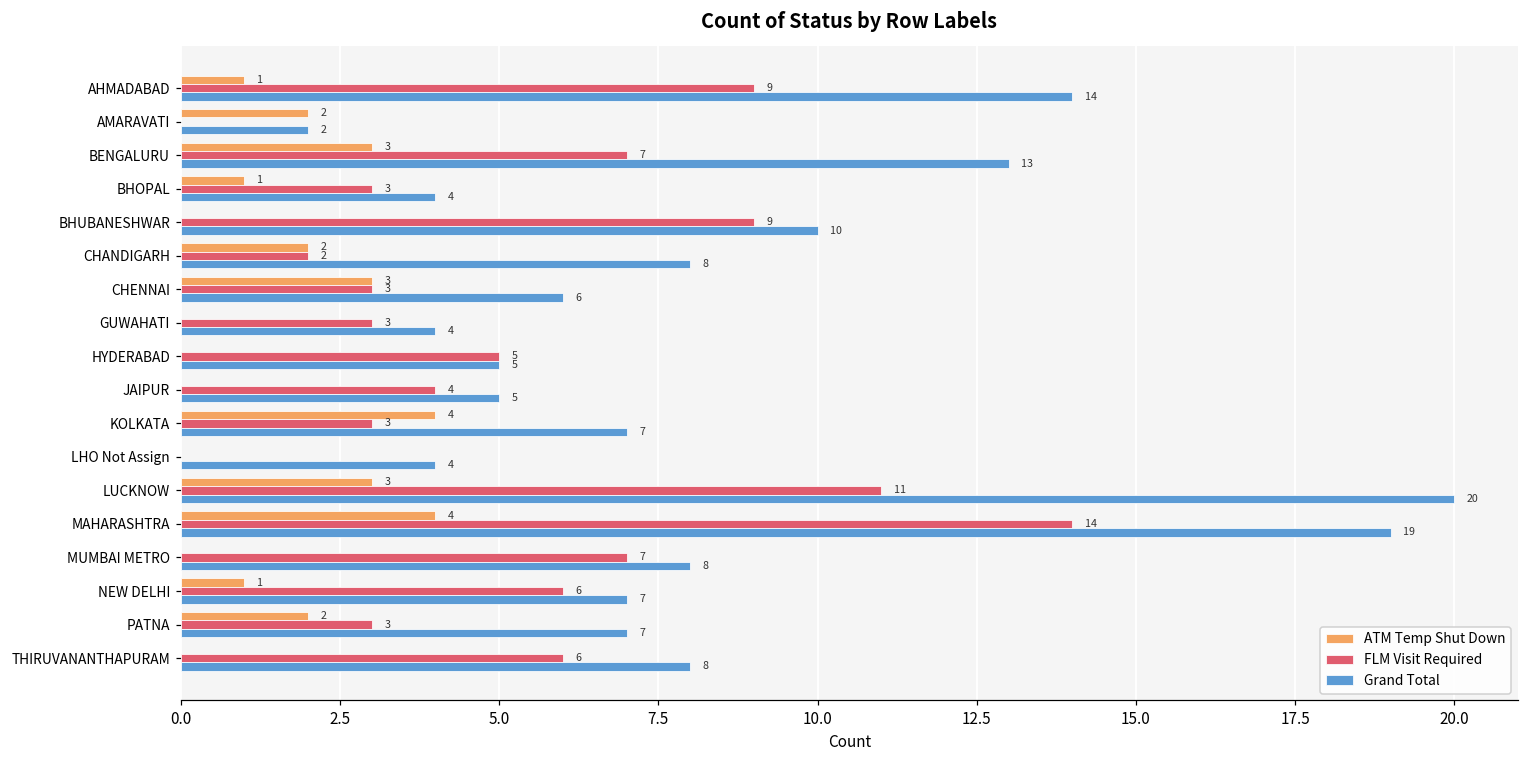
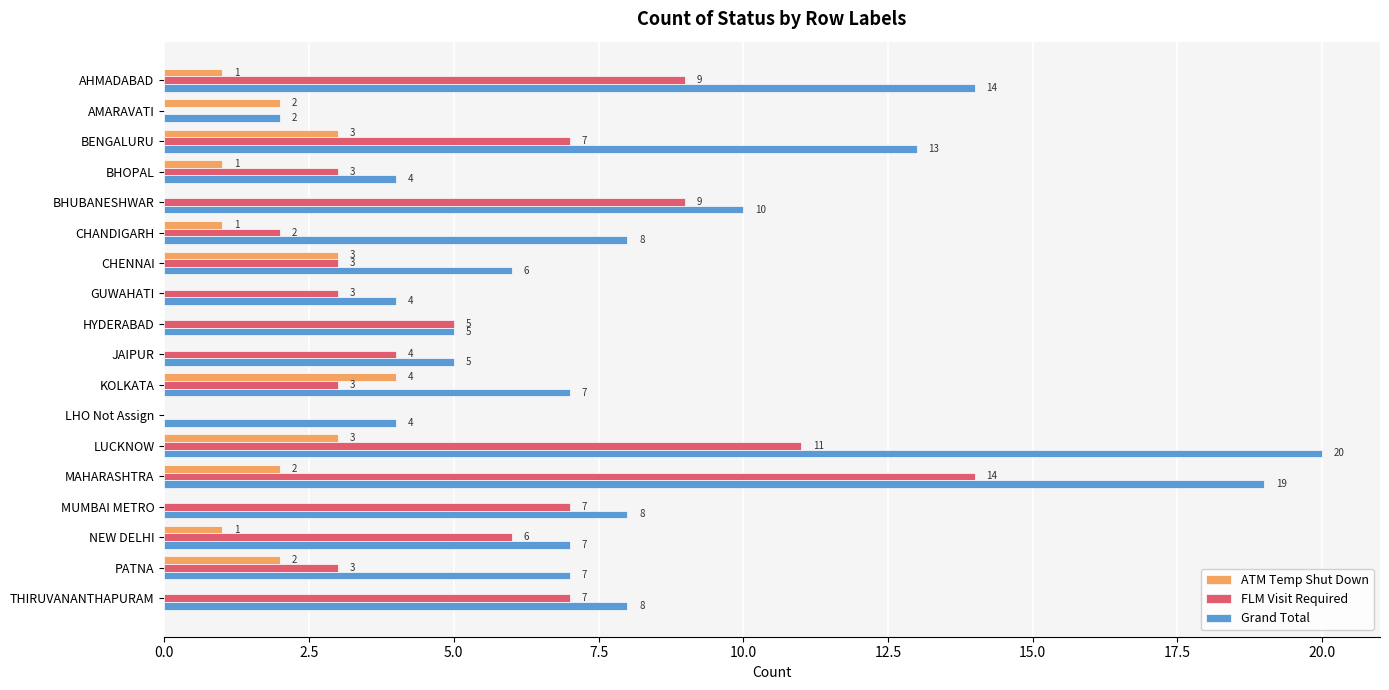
  {
    "ATM Temp Shut Down": {
      "AHMADABAD": 1,
      "AMARAVATI": 2,
      "BENGALURU": 3,
      "BHOPAL": 1,
-     "CHANDIGARH": 2,
+     "CHANDIGARH": 1,
      "KOLKATA": 4,
      "LUCKNOW": 3,
-     "MAHARASHTRA": 4,
+     "MAHARASHTRA": 2,
      "NEW DELHI": 1,
      "PATNA": 2
    },
    "FLM Visit Required": {
      "AHMADABAD": 9,
      "BENGALURU": 7,
      "BHOPAL": 3,
      "BHUBANESHWAR": 9,
      "CHANDIGARH": 2,
      "GUWAHATI": 3,
      "JAIPUR": 4,
      "KOLKATA": 3,
      "LUCKNOW": 11,
      "MAHARASHTRA": 14,
      "MUMBAI METRO": 7,
      "NEW DELHI": 6,
      "PATNA": 3,
-     "THIRUVANANTHAPURAM": 6
+     "THIRUVANANTHAPURAM": 7
    },
    "Grand Total": {
      "AHMADABAD": 14,
      "AMARAVATI": 2,
      "BENGALURU": 13,
      "BHOPAL": 4,
      "BHUBANESHWAR": 10,
      "CHANDIGARH": 8,
      "CHENNAI": 6,
      "GUWAHATI": 4,
      "JAIPUR": 5,
      "KOLKATA": 7,
      "LHO Not Assign": 4,
      "LUCKNOW": 20,
      "MAHARASHTRA": 19,
      "MUMBAI METRO": 8,
      "NEW DELHI": 7,
      "PATNA": 7,
      "THIRUVANANTHAPURAM": 8
    }
  }
